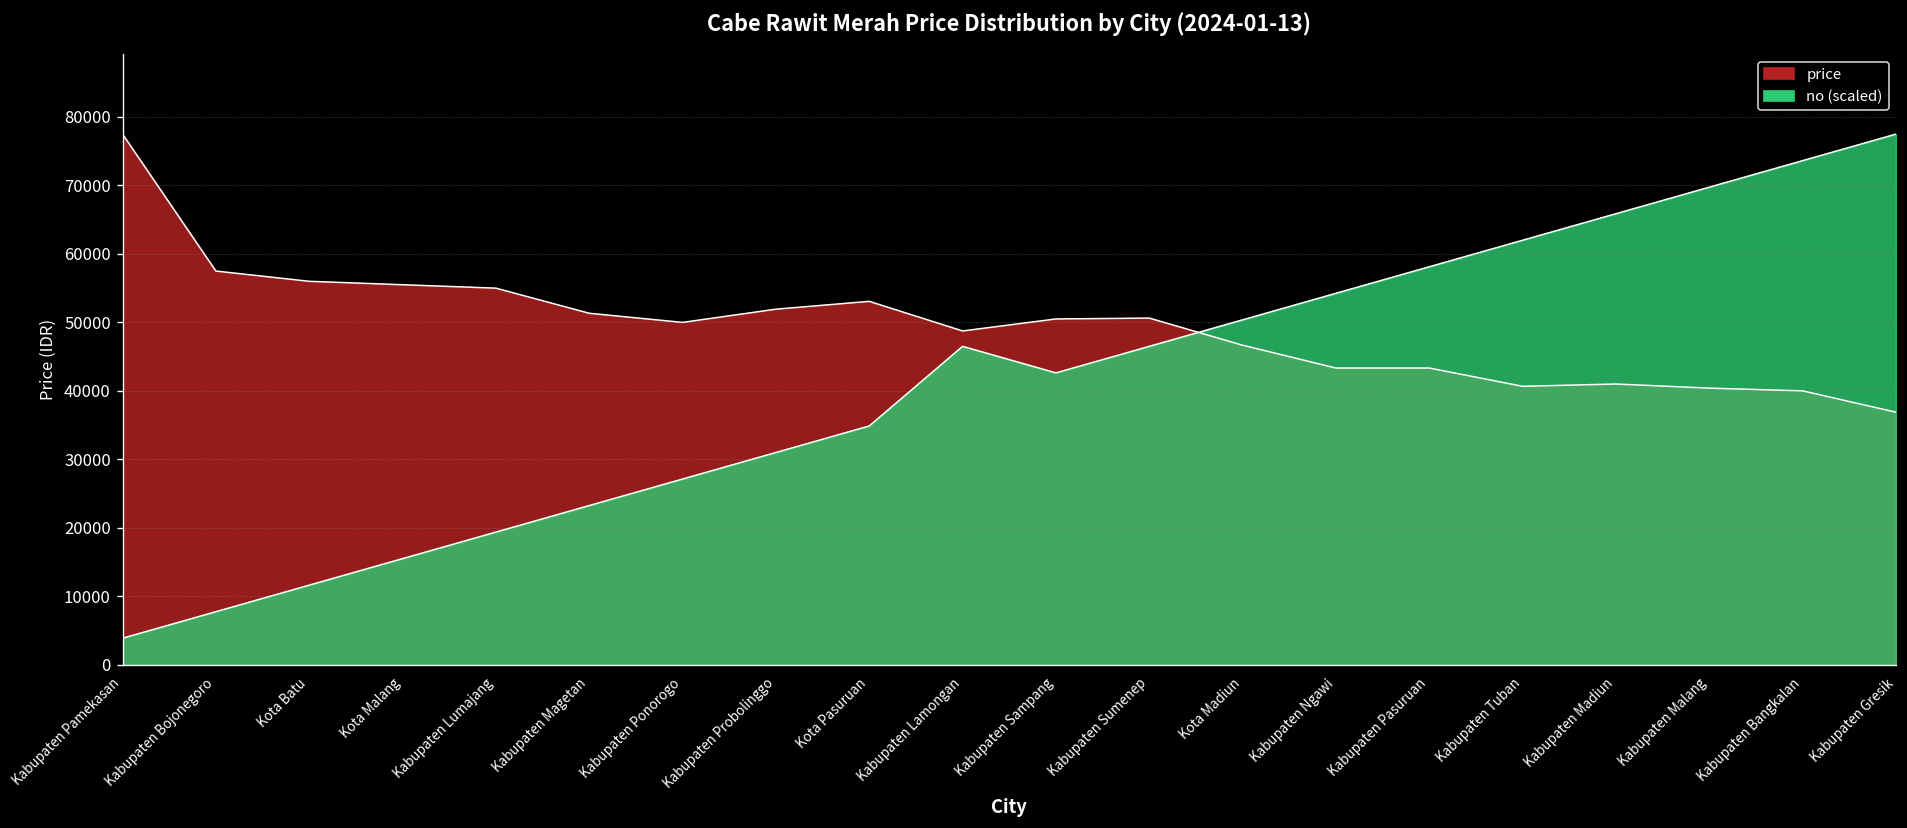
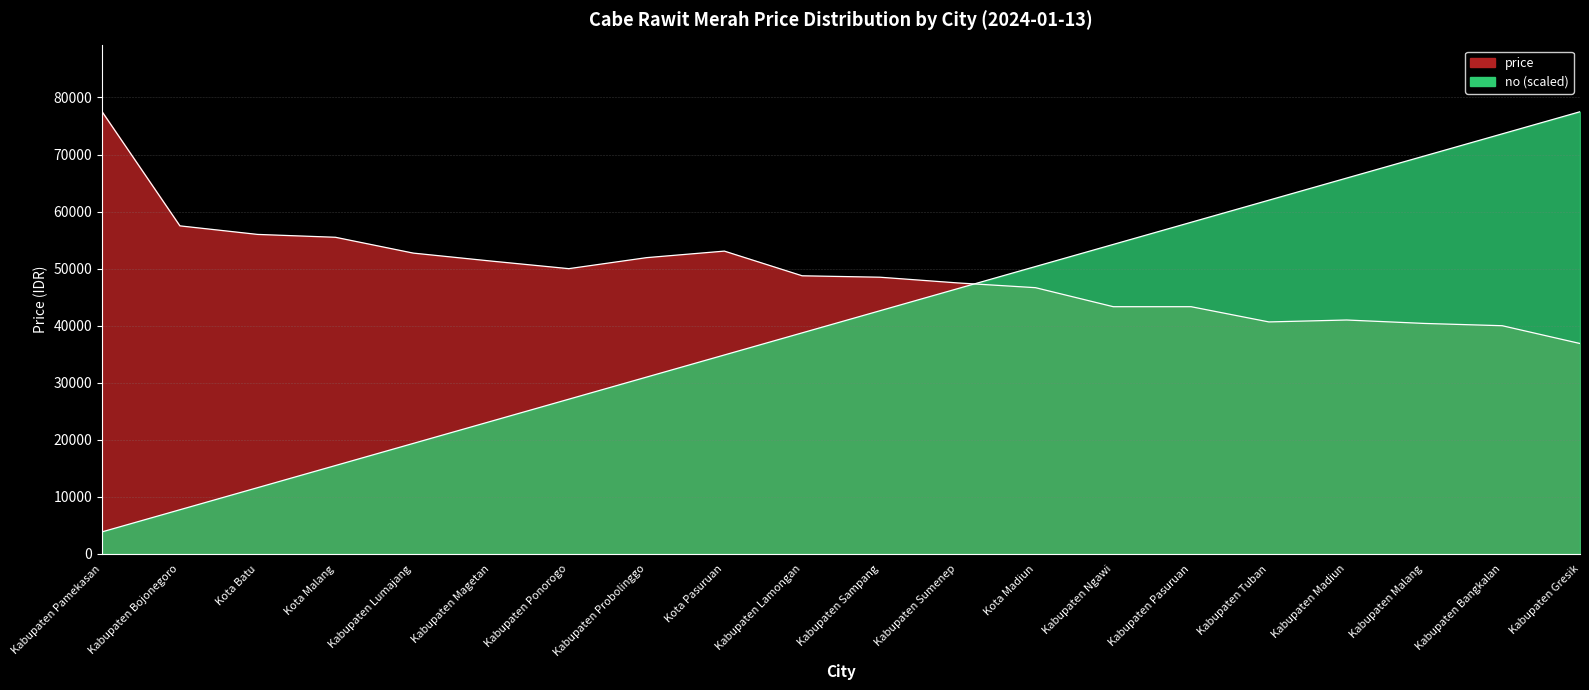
  {
    "price": {
      "Kabupaten Pamekasan": 78000,
      "Kabupaten Bojonegoro": 58000,
      "Kota Batu": 56000,
      "Kota Malang": 56000,
-     "Kabupaten Lumajang": 55000,
+     "Kabupaten Lumajang": 53000,
      "Kabupaten Magetan": 51000,
      "Kabupaten Ponorogo": 50000,
      "Kabupaten Probolinggo": 52000,
      "Kota Pasuruan": 53000,
      "Kabupaten Lamongan": 49000,
-     "Kabupaten Sampang": 51000,
-     "Kabupaten Sumenep": 51000,
+     "Kabupaten Sampang": 49000,
+     "Kabupaten Sumenep": 48000,
      "Kota Madiun": 47000,
      "Kabupaten Ngawi": 43000,
      "Kabupaten Pasuruan": 43000,
      "Kabupaten Tuban": 41000,
      "Kabupaten Madiun": 41000,
      "Kabupaten Malang": 40000,
      "Kabupaten Bangkalan": 40000,
      "Kabupaten Gresik": 37000
    },
    "no (scaled)": {
      "Kabupaten Pamekasan": 4000,
      "Kabupaten Bojonegoro": 8000,
      "Kota Batu": 12000,
      "Kota Malang": 16000,
      "Kabupaten Lumajang": 19000,
      "Kabupaten Magetan": 23000,
      "Kabupaten Ponorogo": 27000,
      "Kabupaten Probolinggo": 31000,
      "Kota Pasuruan": 35000,
-     "Kabupaten Lamongan": 47000,
+     "Kabupaten Lamongan": 39000,
      "Kabupaten Sampang": 43000,
      "Kabupaten Sumenep": 47000,
      "Kota Madiun": 50000,
      "Kabupaten Ngawi": 54000,
      "Kabupaten Pasuruan": 58000,
      "Kabupaten Tuban": 62000,
      "Kabupaten Madiun": 66000,
      "Kabupaten Malang": 70000,
      "Kabupaten Bangkalan": 74000,
      "Kabupaten Gresik": 78000
    }
  }
